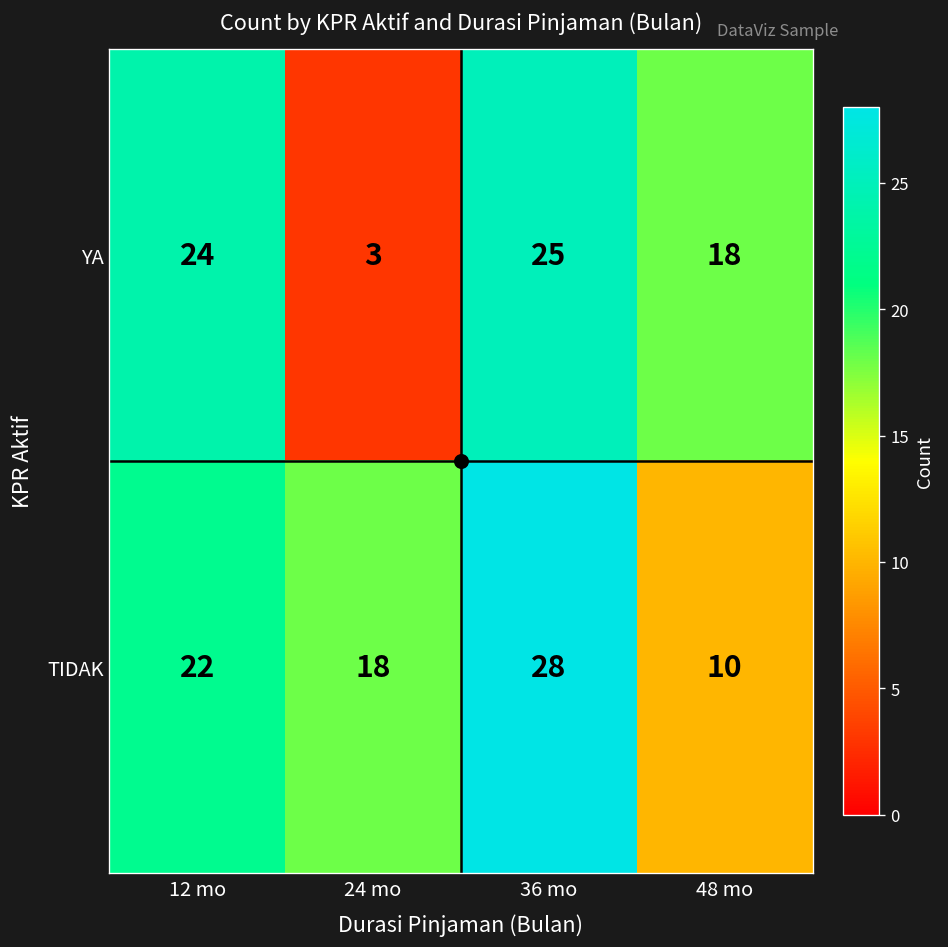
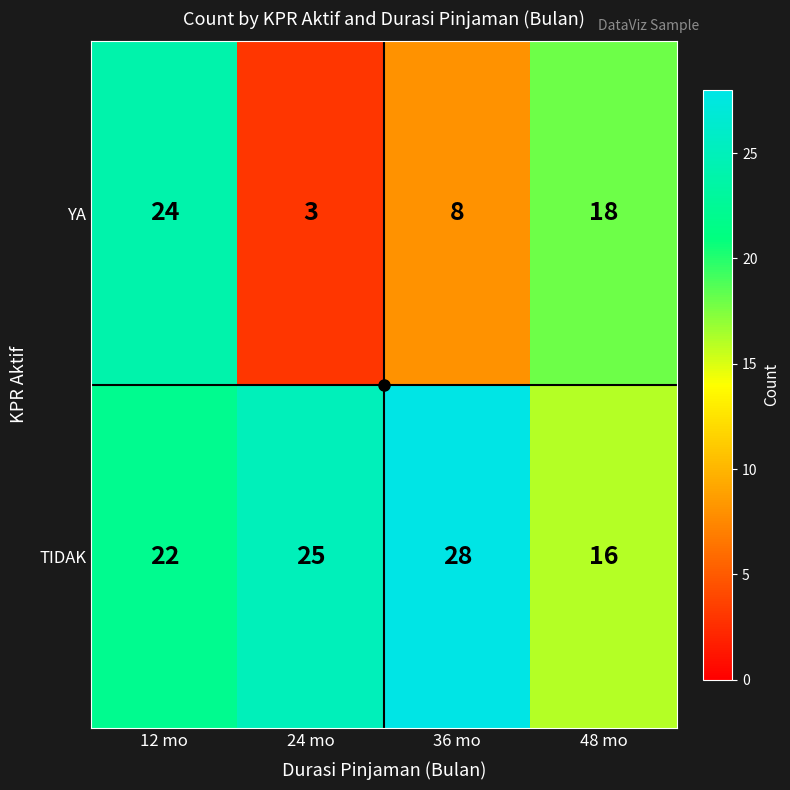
  {
    "YA": {
      "12 mo": 24,
      "24 mo": 3,
-     "36 mo": 25,
+     "36 mo": 8,
      "48 mo": 18
    },
    "TIDAK": {
      "12 mo": 22,
-     "24 mo": 18,
+     "24 mo": 25,
      "36 mo": 28,
-     "48 mo": 10
+     "48 mo": 16
    }
  }
